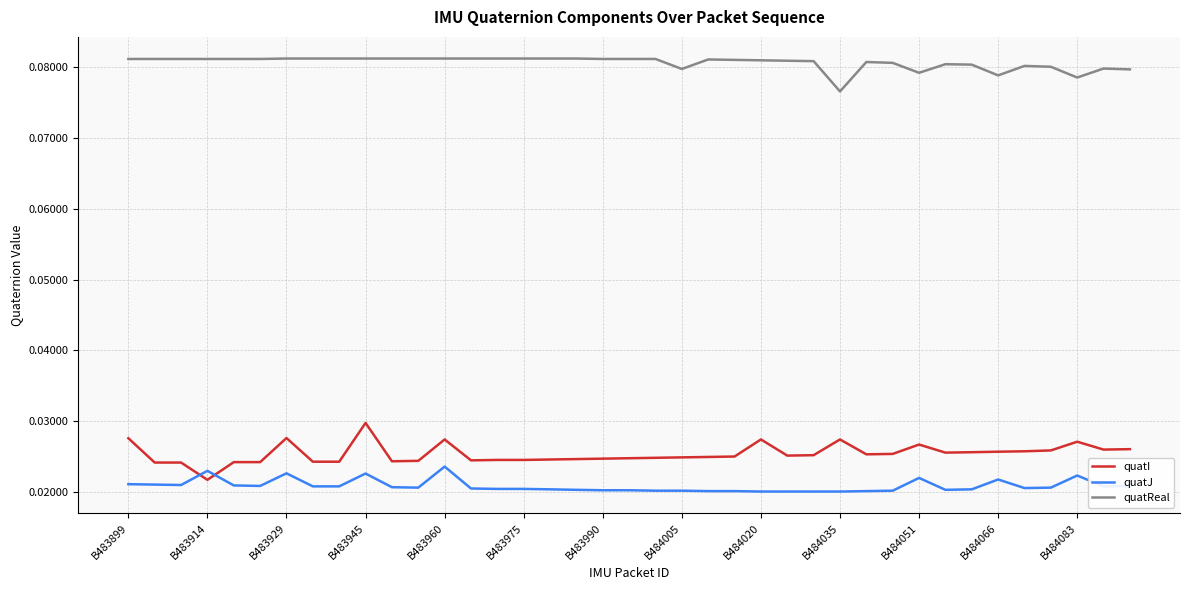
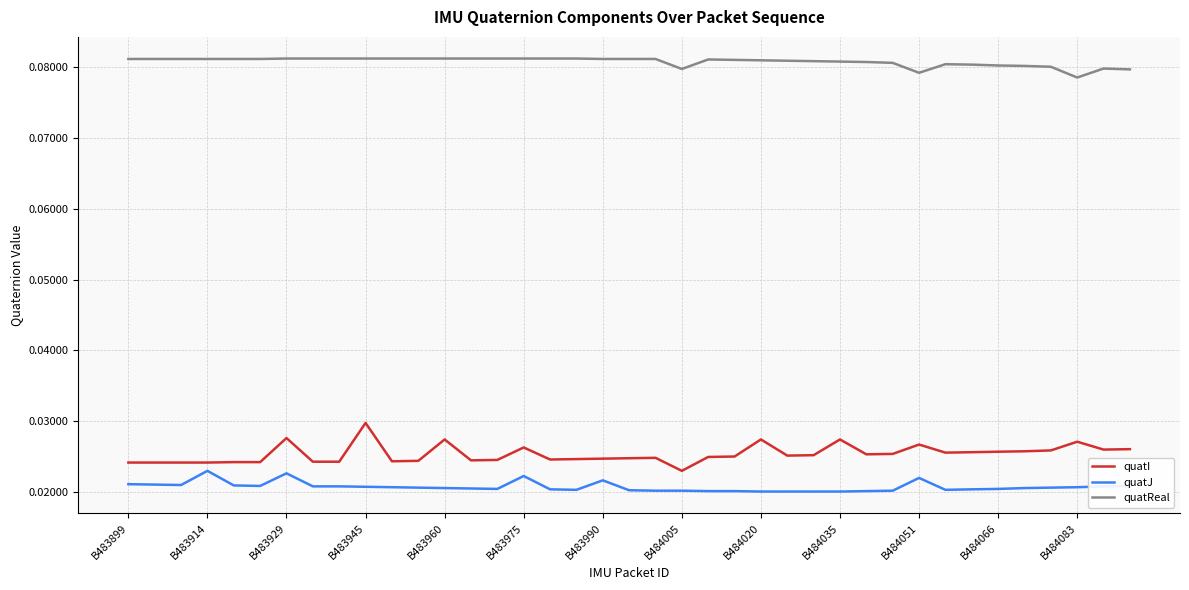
  {
    "quatI": {
-     "B483899": 0.028,
-     "B483914": 0.022,
+     "B483899": 0.024,
+     "B483914": 0.024,
      "B483929": 0.028,
      "B483945": 0.030,
      "B483960": 0.027,
-     "B483975": 0.025,
+     "B483975": 0.026,
      "B483990": 0.025,
-     "B484005": 0.025,
+     "B484005": 0.023,
      "B484020": 0.027,
      "B484035": 0.027,
      "B484051": 0.027,
      "B484066": 0.026,
      "B484083": 0.027
    },
    "quatJ": {
      "B483899": 0.021,
      "B483914": 0.023,
      "B483929": 0.023,
-     "B483945": 0.023,
-     "B483960": 0.024,
-     "B483975": 0.020,
-     "B483990": 0.020,
+     "B483945": 0.021,
+     "B483960": 0.021,
+     "B483975": 0.022,
+     "B483990": 0.022,
      "B484005": 0.020,
      "B484020": 0.020,
      "B484035": 0.020,
      "B484051": 0.022,
-     "B484066": 0.022,
-     "B484083": 0.022
+     "B484066": 0.020,
+     "B484083": 0.021
    },
    "quatReal": {
      "B483899": 0.081,
      "B483914": 0.081,
      "B483929": 0.081,
      "B483945": 0.081,
      "B483960": 0.081,
      "B483975": 0.081,
      "B483990": 0.081,
      "B484005": 0.080,
      "B484020": 0.081,
-     "B484035": 0.077,
+     "B484035": 0.081,
      "B484051": 0.079,
-     "B484066": 0.079,
+     "B484066": 0.080,
      "B484083": 0.079
    }
  }
